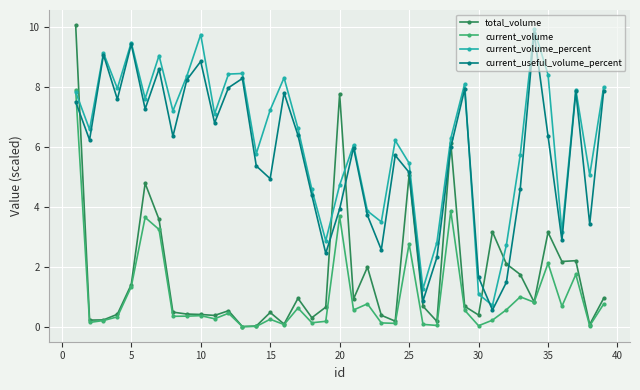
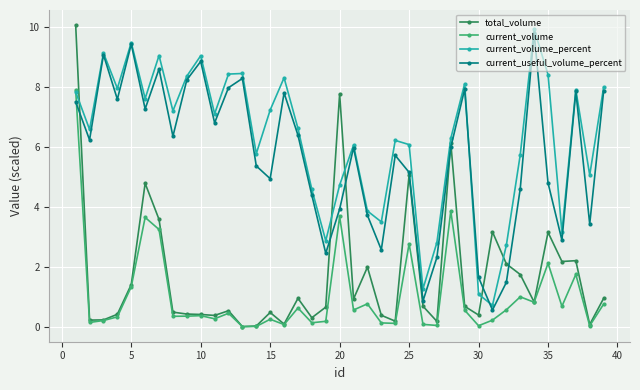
  {
    "current_volume_percent": {
-     "10": 9.8,
+     "10": 9.1,
      "15": 7.2,
      "20": 4.7,
-     "25": 5.5,
+     "25": 6.1,
      "30": 1.1,
      "35": 8.4
    },
    "current_useful_volume_percent": {
      "10": 8.9,
      "15": 5.0,
      "20": 3.9,
      "25": 5.2,
      "30": 1.7,
-     "35": 6.4
+     "35": 4.8
    }
  }
